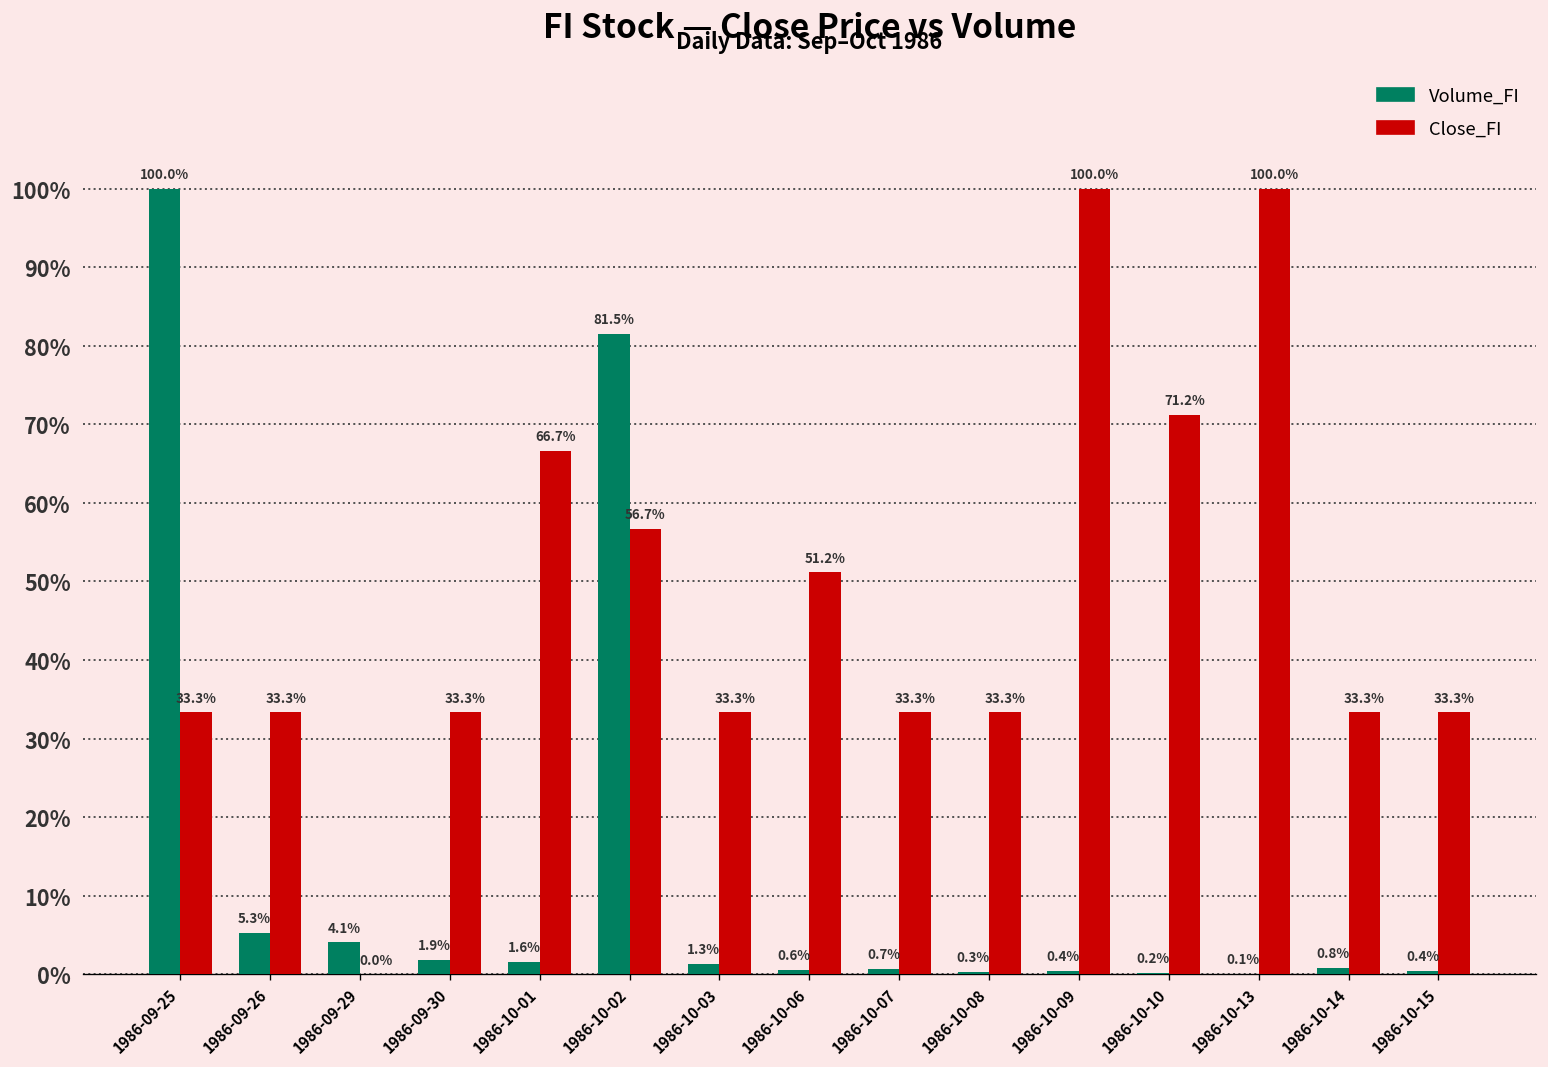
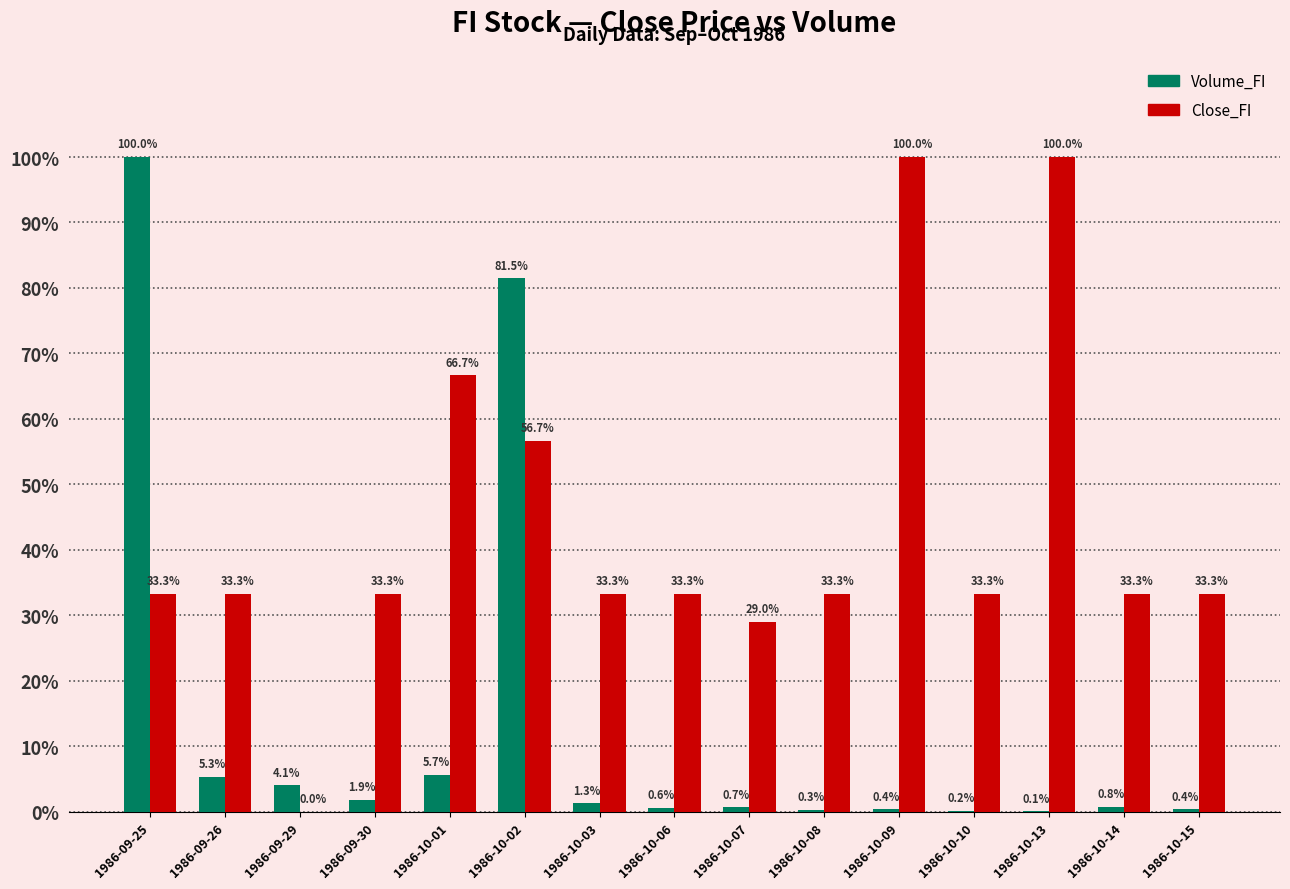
  {
    "Volume_FI": {
      "1986-09-25": "100.0%",
      "1986-09-26": "5.3%",
      "1986-09-29": "4.1%",
      "1986-09-30": "1.9%",
-     "1986-10-01": "1.6%",
+     "1986-10-01": "5.7%",
      "1986-10-02": "81.5%",
      "1986-10-03": "1.3%",
      "1986-10-06": "0.6%",
      "1986-10-07": "0.7%",
      "1986-10-08": "0.3%",
      "1986-10-09": "0.4%",
      "1986-10-10": "0.2%",
      "1986-10-13": "0.1%",
      "1986-10-14": "0.8%",
      "1986-10-15": "0.4%"
    },
    "Close_FI": {
      "1986-09-25": "33.3%",
      "1986-09-26": "33.3%",
      "1986-09-29": "0.0%",
      "1986-09-30": "33.3%",
      "1986-10-01": "66.7%",
      "1986-10-02": "56.7%",
      "1986-10-03": "33.3%",
-     "1986-10-06": "51.2%",
-     "1986-10-07": "33.3%",
+     "1986-10-06": "33.3%",
+     "1986-10-07": "29.0%",
      "1986-10-08": "33.3%",
      "1986-10-09": "100.0%",
-     "1986-10-10": "71.2%",
+     "1986-10-10": "33.3%",
      "1986-10-13": "100.0%",
      "1986-10-14": "33.3%",
      "1986-10-15": "33.3%"
    }
  }
